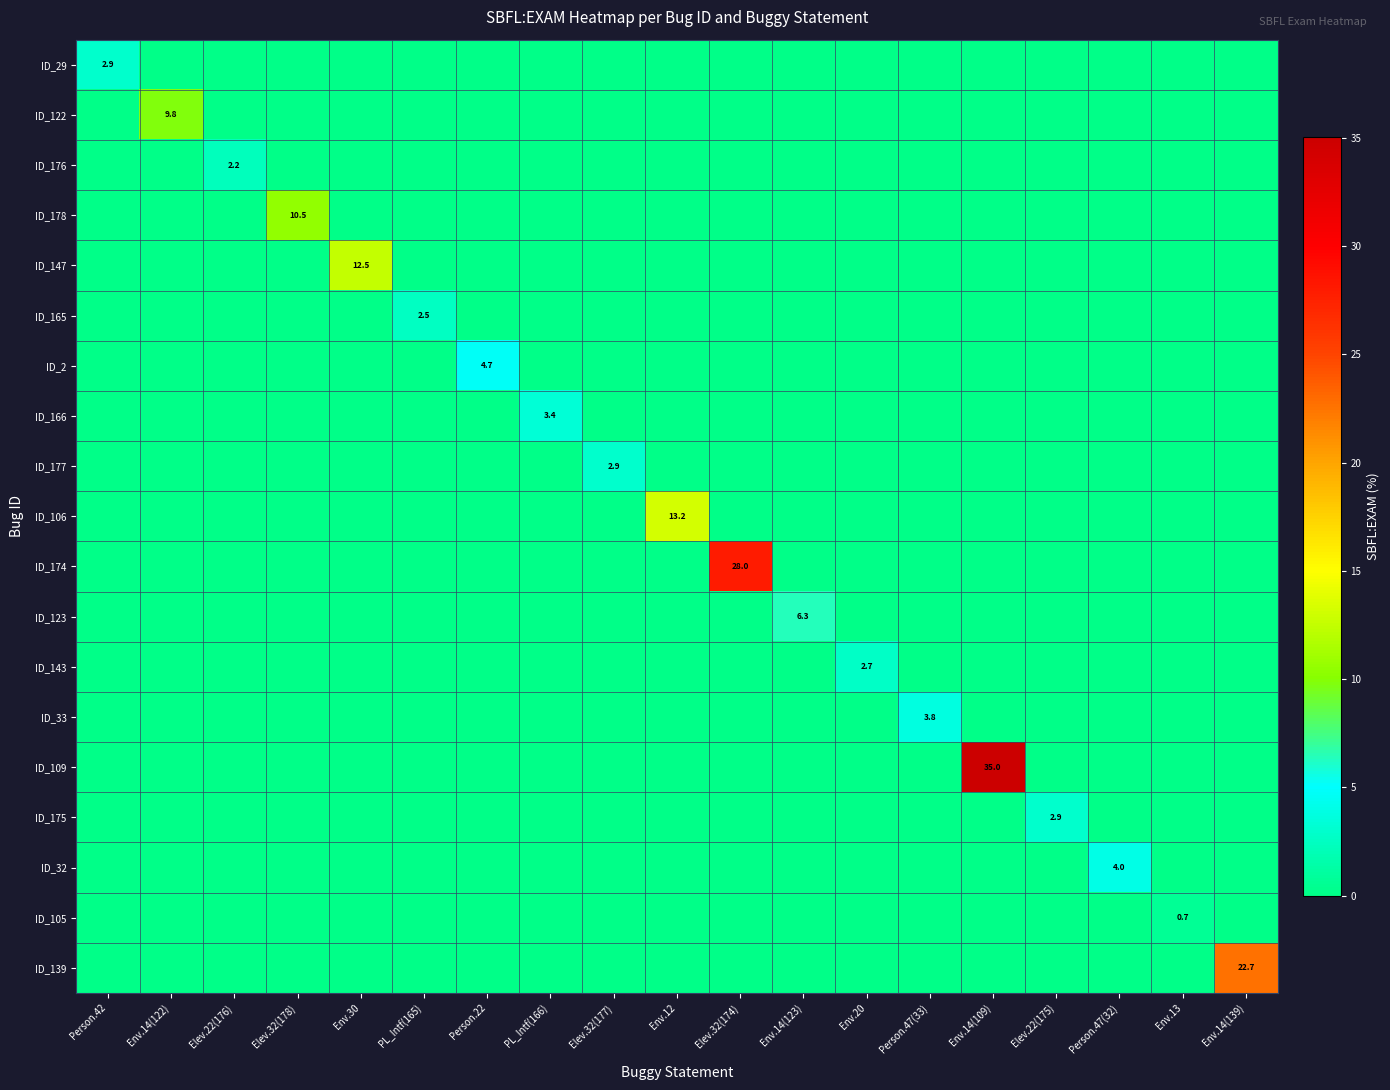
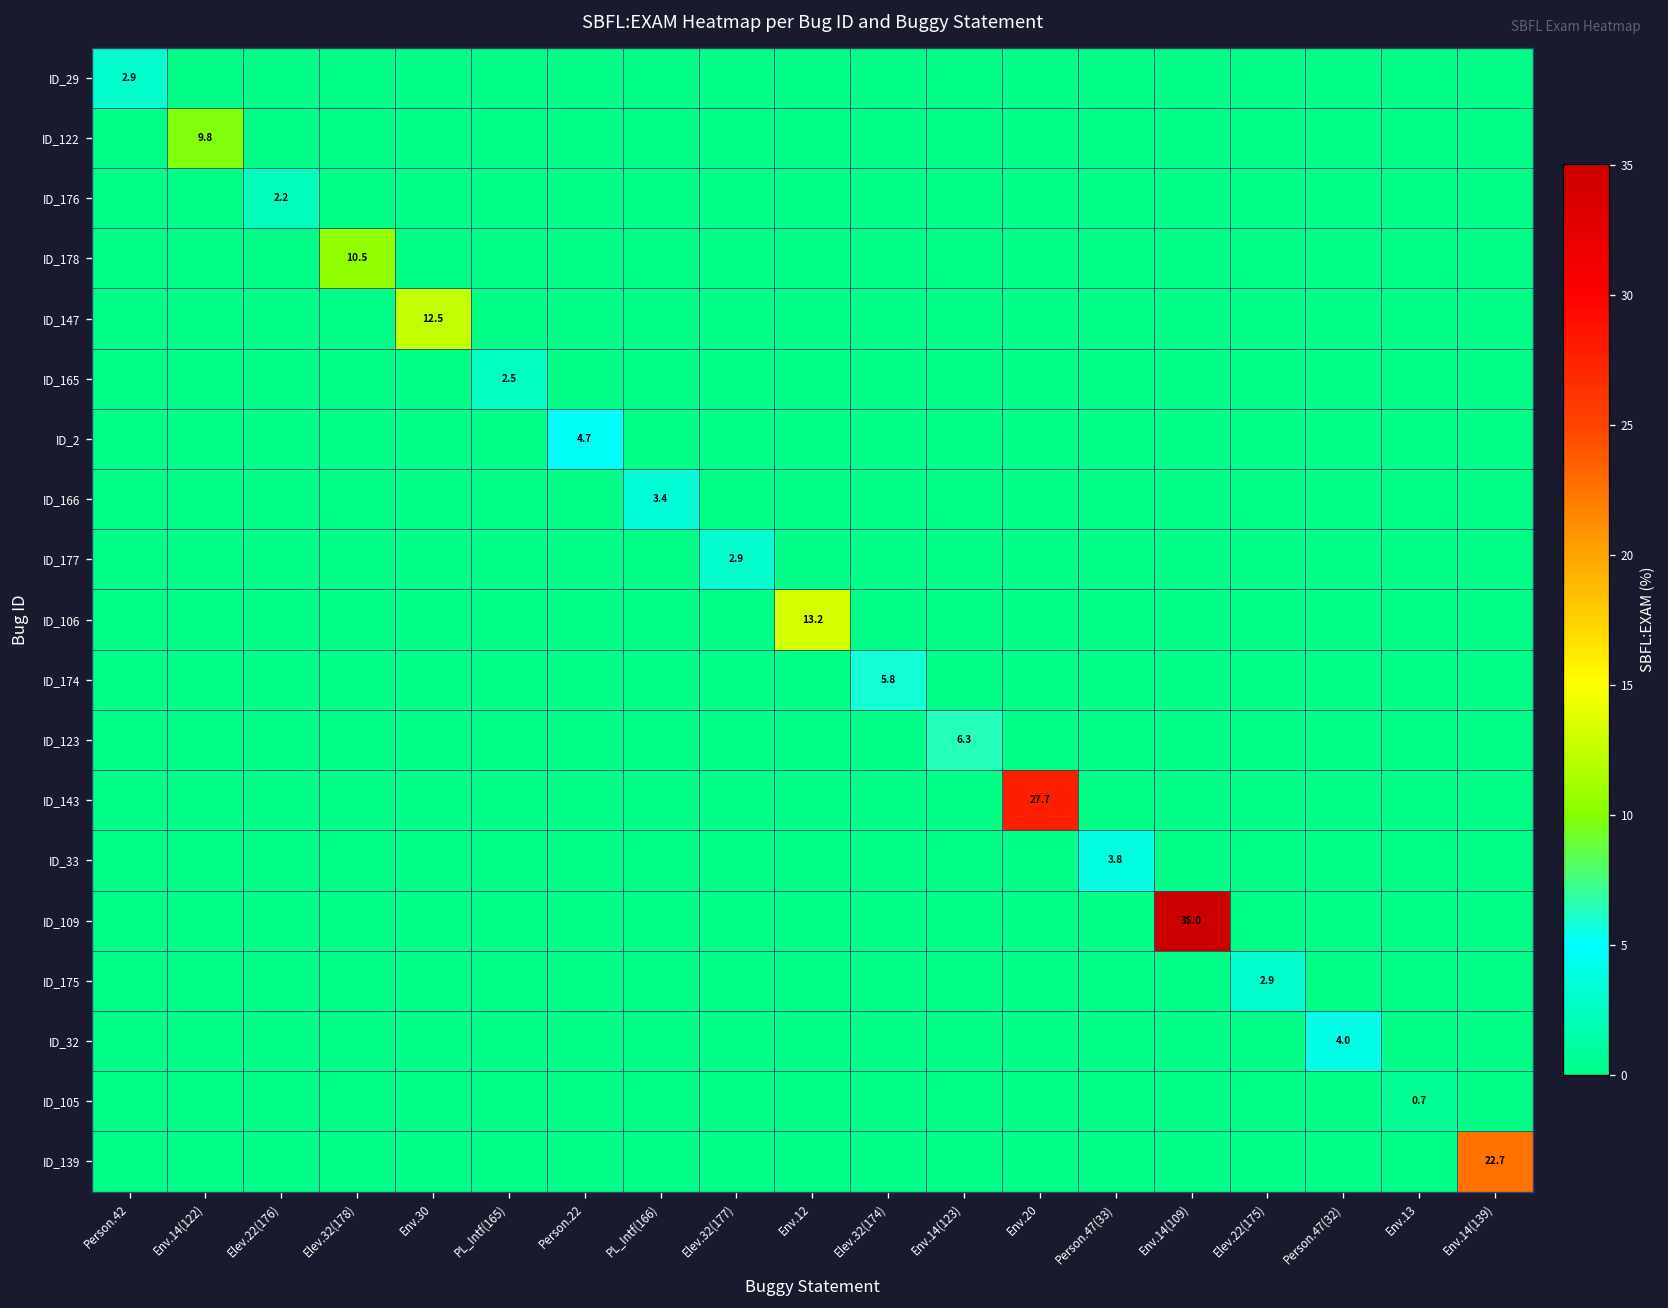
  {
    "ID_29": {
      "Person.42": 2.9
    },
    "ID_122": {
      "Env.14(122)": 9.8
    },
    "ID_176": {
      "Elev.22(176)": 2.2
    },
    "ID_178": {
      "Elev.32(178)": 10.5
    },
    "ID_147": {
      "Env.30": 12.5
    },
    "ID_165": {
      "PL_Intf(165)": 2.5
    },
    "ID_2": {
      "Person.22": 4.7
    },
    "ID_166": {
      "PL_Intf(166)": 3.4
    },
    "ID_177": {
      "Elev.32(177)": 2.9
    },
    "ID_106": {
      "Env.12": 13.2
    },
    "ID_174": {
-     "Elev.32(174)": 28.0
+     "Elev.32(174)": 5.8
    },
    "ID_123": {
      "Env.14(123)": 6.3
    },
    "ID_143": {
-     "Env.20": 2.7
+     "Env.20": 27.7
    },
    "ID_33": {
      "Person.47(33)": 3.8
    },
    "ID_109": {
      "Env.14(109)": 35.0
    },
    "ID_175": {
      "Elev.22(175)": 2.9
    },
    "ID_32": {
      "Person.47(32)": 4.0
    },
    "ID_105": {
      "Env.13": 0.7
    },
    "ID_139": {
      "Env.14(139)": 22.7
    }
  }
